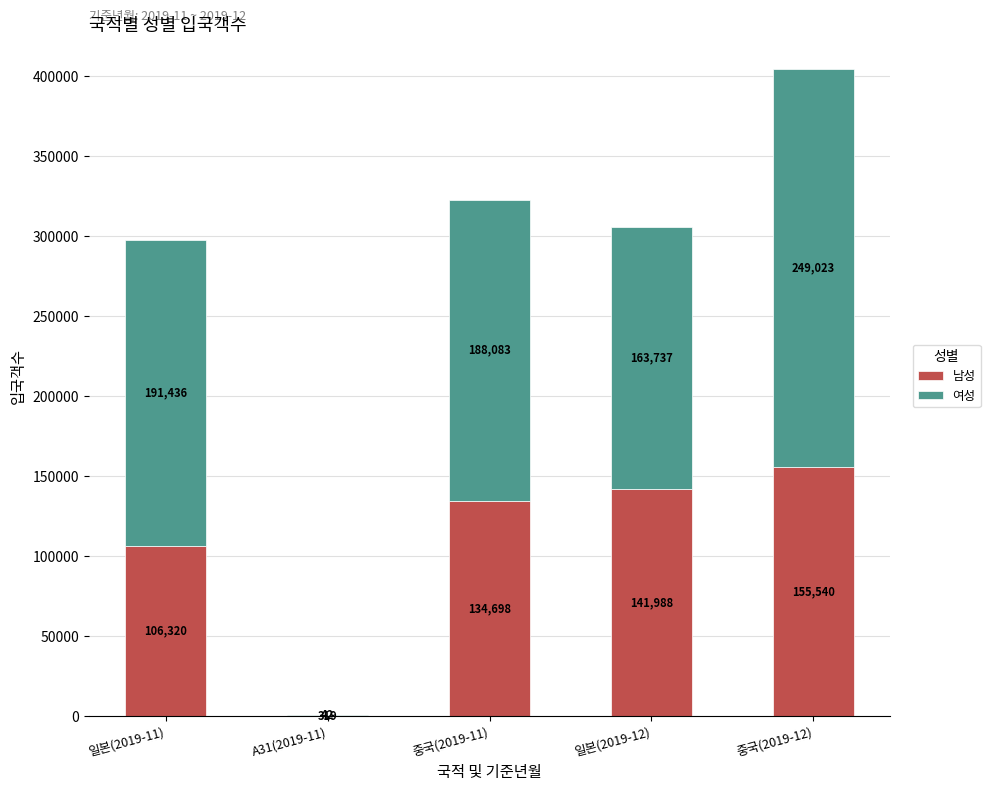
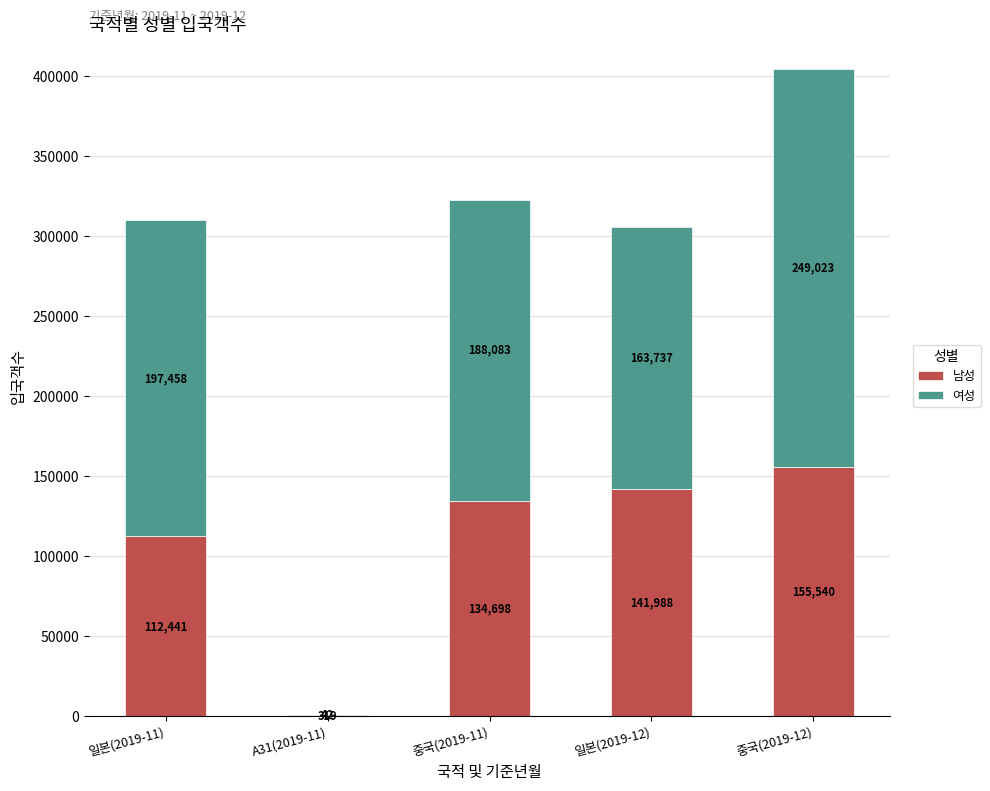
  {
    "남성": {
-     "일본(2019-11)": "106,320",
+     "일본(2019-11)": "112,441",
      "중국(2019-11)": "134,698",
      "일본(2019-12)": "141,988",
      "중국(2019-12)": "155,540"
    },
    "여성": {
-     "일본(2019-11)": "191,436",
+     "일본(2019-11)": "197,458",
      "중국(2019-11)": "188,083",
      "일본(2019-12)": "163,737",
      "중국(2019-12)": "249,023"
    }
  }
